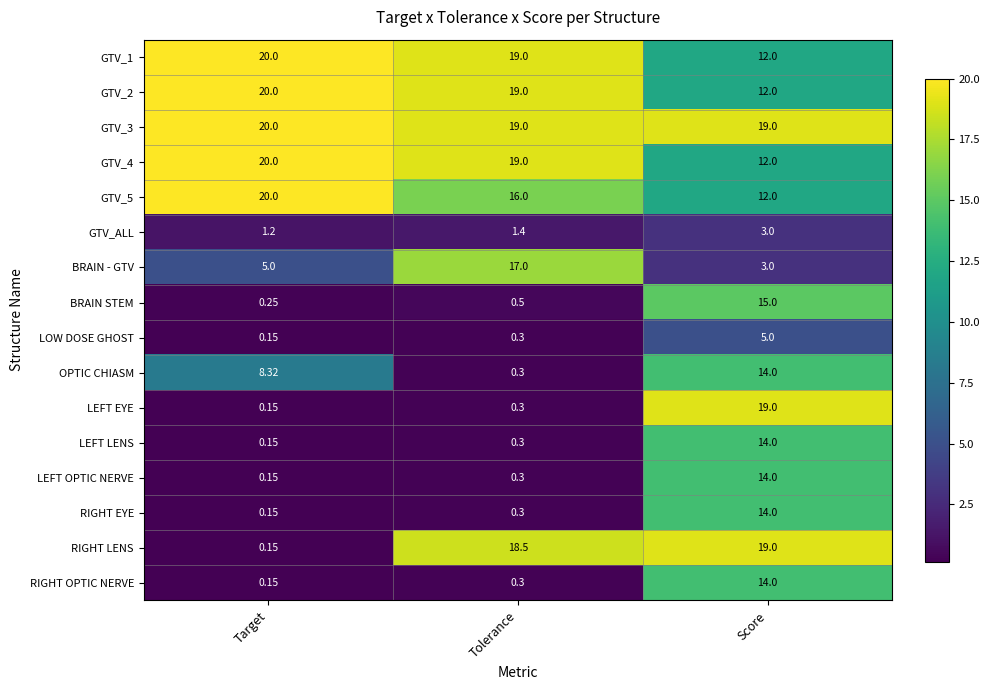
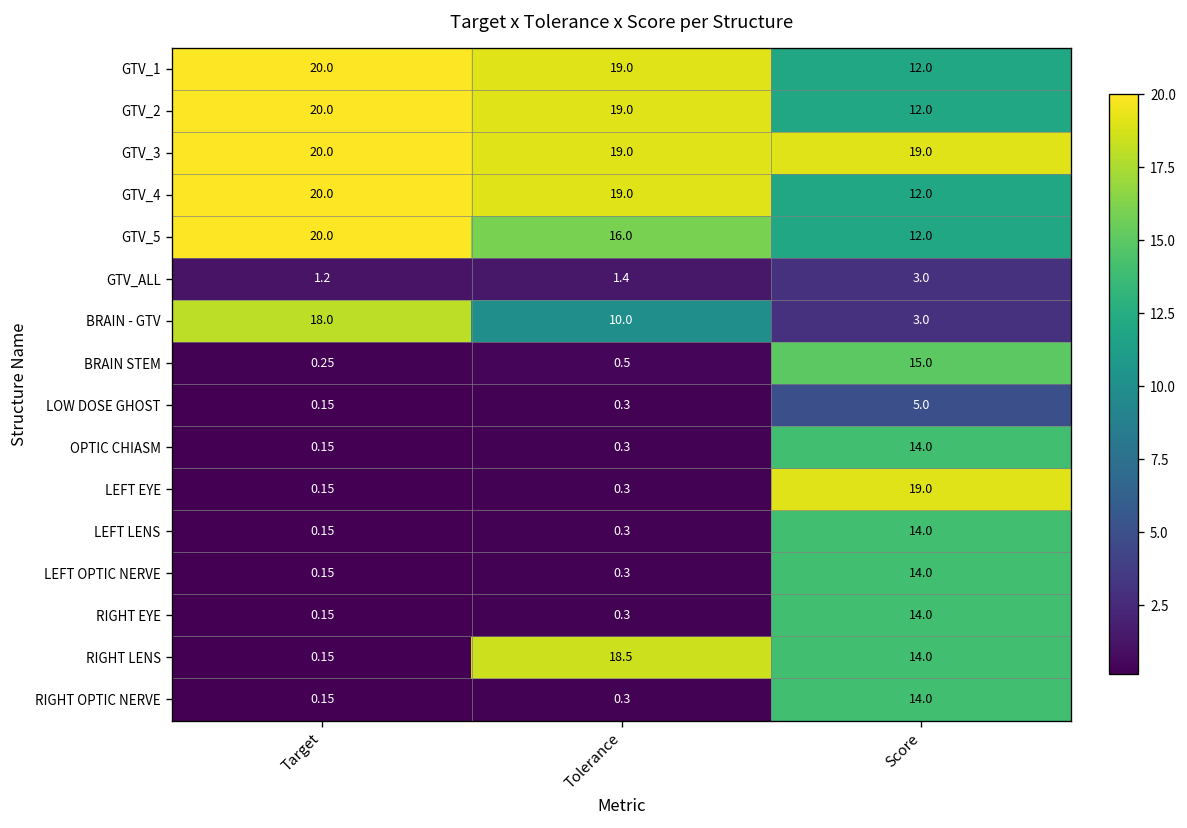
  {
    "GTV_1": {
      "Target": 20.0,
      "Tolerance": 19.0,
      "Score": 12.0
    },
    "GTV_2": {
      "Target": 20.0,
      "Tolerance": 19.0,
      "Score": 12.0
    },
    "GTV_3": {
      "Target": 20.0,
      "Tolerance": 19.0,
      "Score": 19.0
    },
    "GTV_4": {
      "Target": 20.0,
      "Tolerance": 19.0,
      "Score": 12.0
    },
    "GTV_5": {
      "Target": 20.0,
      "Tolerance": 16.0,
      "Score": 12.0
    },
    "GTV_ALL": {
      "Target": 1.2,
      "Tolerance": 1.4,
      "Score": 3.0
    },
    "BRAIN - GTV": {
-     "Target": 5.0,
-     "Tolerance": 17.0,
+     "Target": 18.0,
+     "Tolerance": 10.0,
      "Score": 3.0
    },
    "BRAIN STEM": {
      "Target": 0.25,
      "Tolerance": 0.5,
      "Score": 15.0
    },
    "LOW DOSE GHOST": {
      "Target": 0.15,
      "Tolerance": 0.3,
      "Score": 5.0
    },
    "OPTIC CHIASM": {
-     "Target": 8.32,
+     "Target": 0.15,
      "Tolerance": 0.3,
      "Score": 14.0
    },
    "LEFT EYE": {
      "Target": 0.15,
      "Tolerance": 0.3,
      "Score": 19.0
    },
    "LEFT LENS": {
      "Target": 0.15,
      "Tolerance": 0.3,
      "Score": 14.0
    },
    "LEFT OPTIC NERVE": {
      "Target": 0.15,
      "Tolerance": 0.3,
      "Score": 14.0
    },
    "RIGHT EYE": {
      "Target": 0.15,
      "Tolerance": 0.3,
      "Score": 14.0
    },
    "RIGHT LENS": {
      "Target": 0.15,
      "Tolerance": 18.5,
-     "Score": 19.0
+     "Score": 14.0
    },
    "RIGHT OPTIC NERVE": {
      "Target": 0.15,
      "Tolerance": 0.3,
      "Score": 14.0
    }
  }
